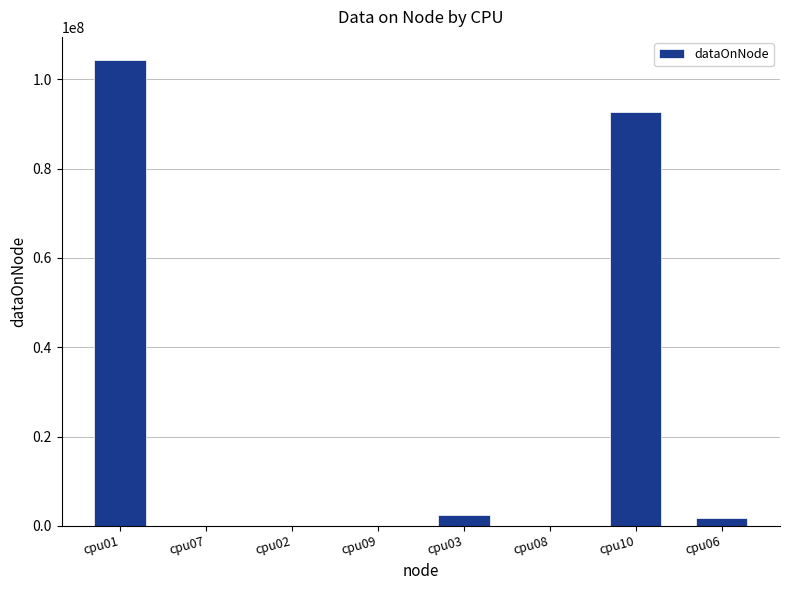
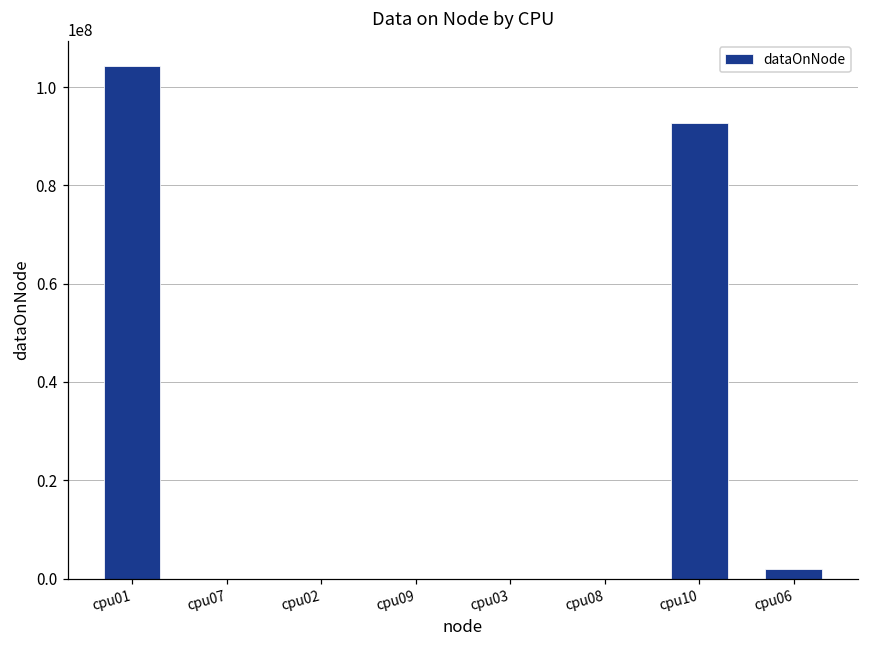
  {
    "cpu01": 104000000,
-   "cpu03": 2000000,
+   "cpu03": 0,
    "cpu10": 93000000,
    "cpu06": 2000000
  }
